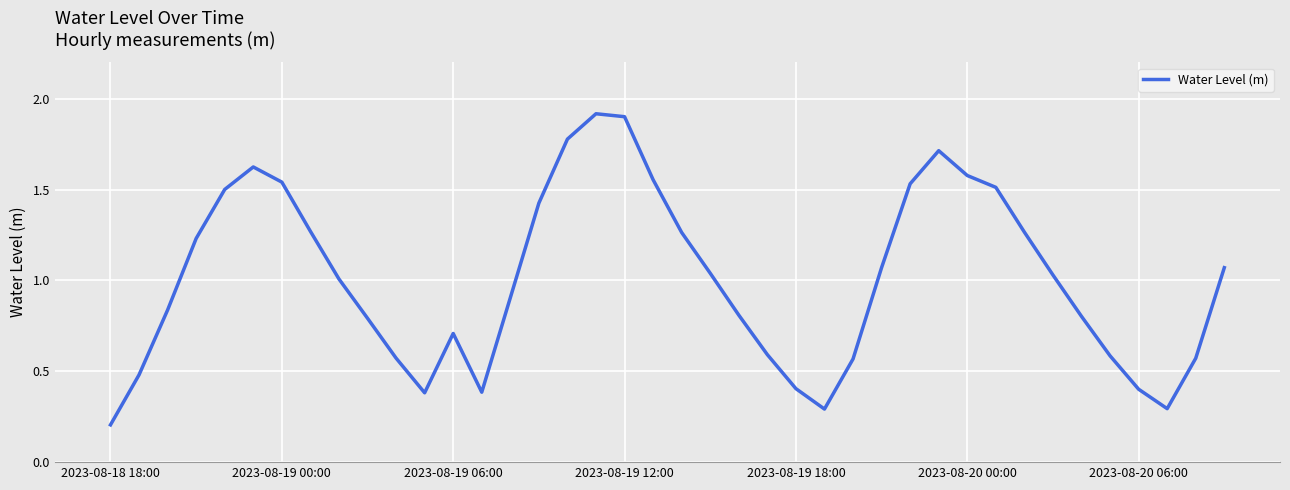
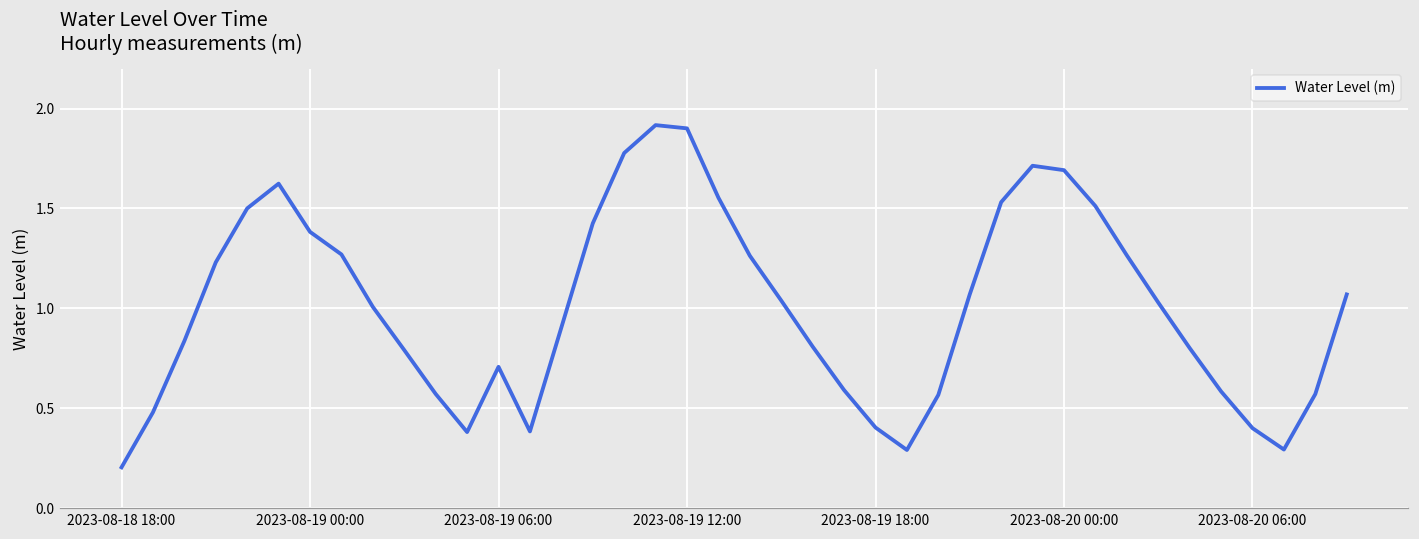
  {
    "2023-08-18 18:00": 0.21,
-   "2023-08-19 00:00": 1.54,
+   "2023-08-19 00:00": 1.38,
    "2023-08-19 06:00": 0.71,
    "2023-08-19 12:00": 1.90,
    "2023-08-19 18:00": 0.40,
-   "2023-08-20 00:00": 1.58,
+   "2023-08-20 00:00": 1.69,
    "2023-08-20 06:00": 0.40
  }
